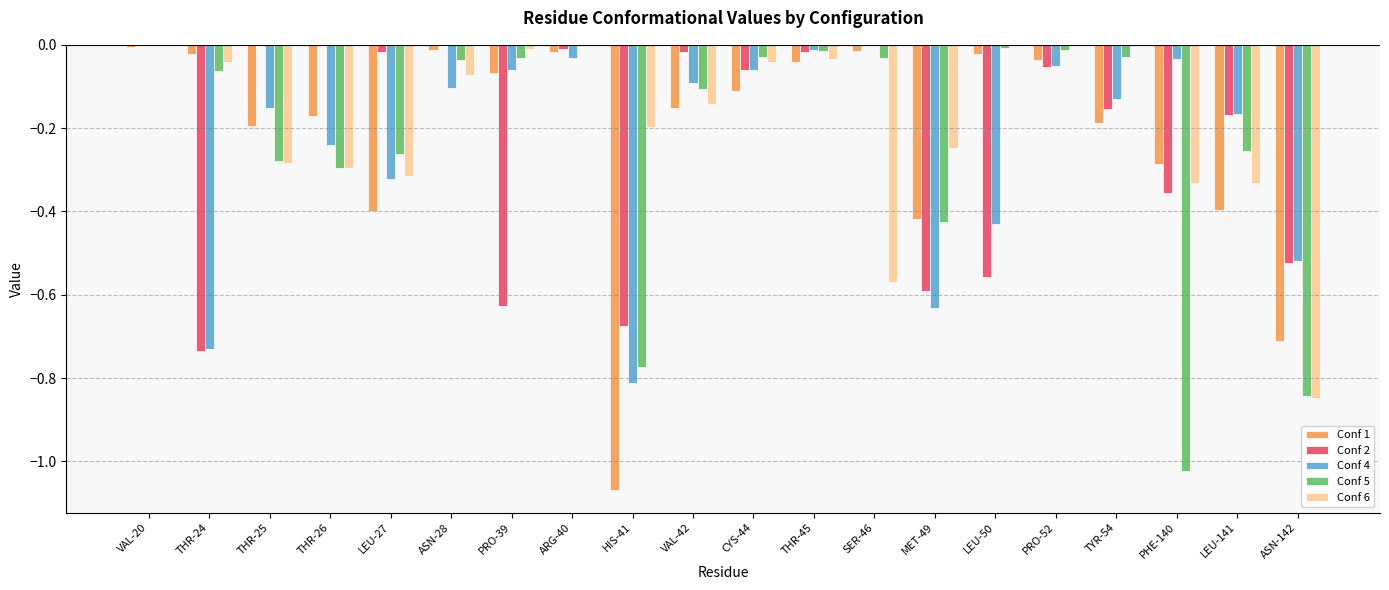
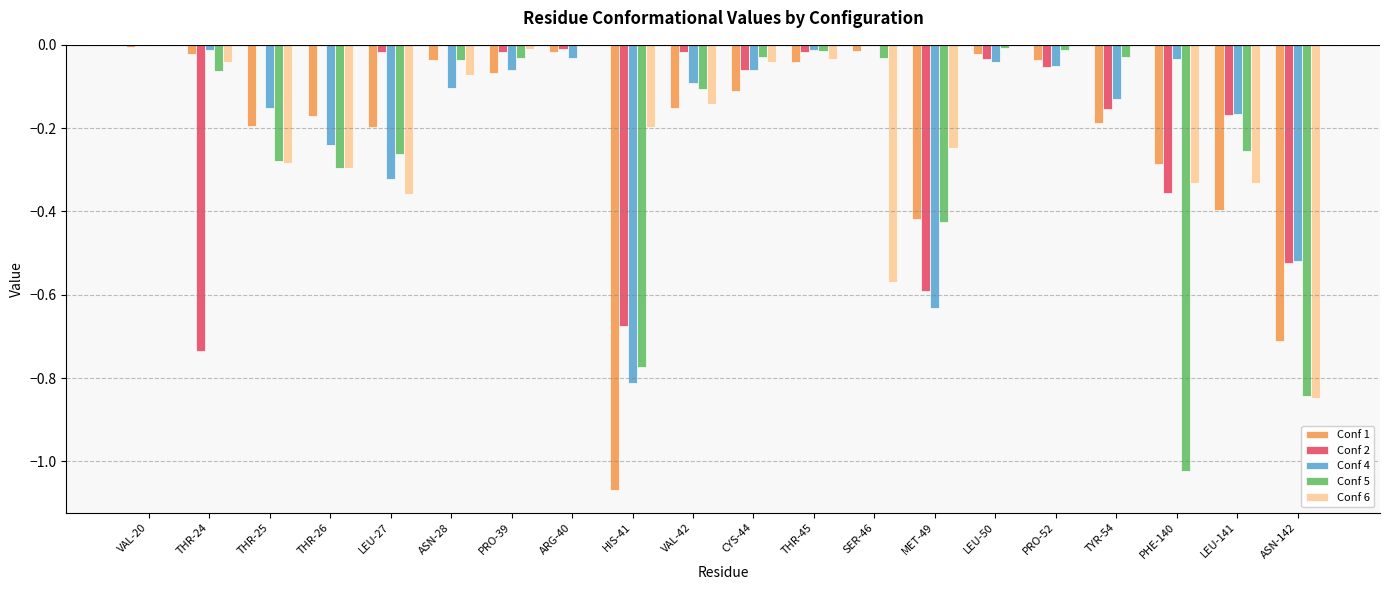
  {
    "Conf 1": {
      "THR-24": -0.02,
      "THR-25": -0.19,
      "THR-26": -0.17,
-     "LEU-27": -0.40,
-     "ASN-28": -0.01,
+     "LEU-27": -0.20,
+     "ASN-28": -0.04,
      "PRO-39": -0.07,
      "ARG-40": -0.02,
      "HIS-41": -1.07,
      "VAL-42": -0.15,
      "CYS-44": -0.11,
      "THR-45": -0.04,
      "SER-46": -0.02,
      "MET-49": -0.42,
      "LEU-50": -0.02,
      "PRO-52": -0.04,
      "TYR-54": -0.19,
      "PHE-140": -0.29,
      "LEU-141": -0.40,
      "ASN-142": -0.71
    },
    "Conf 2": {
      "VAL-20": 0.00,
      "THR-24": -0.73,
      "THR-25": 0.00,
      "THR-26": 0.00,
      "LEU-27": -0.02,
      "ASN-28": 0.00,
-     "PRO-39": -0.63,
+     "PRO-39": -0.02,
      "ARG-40": -0.01,
      "HIS-41": -0.67,
      "VAL-42": -0.02,
      "CYS-44": -0.06,
      "THR-45": -0.02,
      "SER-46": 0.00,
      "MET-49": -0.59,
-     "LEU-50": -0.56,
+     "LEU-50": -0.03,
      "PRO-52": -0.05,
      "TYR-54": -0.15,
      "PHE-140": -0.36,
      "LEU-141": -0.17,
      "ASN-142": -0.52
    },
    "Conf 4": {
      "VAL-20": 0.00,
-     "THR-24": -0.73,
+     "THR-24": -0.01,
      "THR-25": -0.15,
      "THR-26": -0.24,
      "LEU-27": -0.32,
      "ASN-28": -0.10,
      "PRO-39": -0.06,
      "ARG-40": -0.03,
      "HIS-41": -0.81,
      "VAL-42": -0.09,
      "CYS-44": -0.06,
      "THR-45": -0.01,
      "SER-46": 0.00,
      "MET-49": -0.63,
-     "LEU-50": -0.43,
+     "LEU-50": -0.04,
      "PRO-52": -0.05,
      "TYR-54": -0.13,
      "PHE-140": -0.03,
      "LEU-141": -0.17,
      "ASN-142": -0.52
    },
    "Conf 5": {
      "VAL-20": 0.00,
      "THR-24": -0.06,
      "THR-25": -0.28,
      "THR-26": -0.30,
      "LEU-27": -0.26,
      "ASN-28": -0.04,
      "PRO-39": -0.03,
      "ARG-40": 0.00,
      "HIS-41": -0.77,
      "VAL-42": -0.10,
      "CYS-44": -0.03,
      "THR-45": -0.01,
      "SER-46": -0.03,
      "MET-49": -0.43,
      "LEU-50": -0.01,
      "PRO-52": -0.01,
      "TYR-54": -0.03,
      "PHE-140": -1.02,
      "LEU-141": -0.26,
      "ASN-142": -0.84
    },
    "Conf 6": {
      "VAL-20": 0.00,
      "THR-24": -0.04,
      "THR-25": -0.28,
      "THR-26": -0.30,
-     "LEU-27": -0.31,
+     "LEU-27": -0.36,
      "ASN-28": -0.07,
      "PRO-39": -0.01,
      "ARG-40": 0.00,
      "HIS-41": -0.20,
      "VAL-42": -0.14,
      "CYS-44": -0.04,
      "THR-45": -0.03,
      "SER-46": -0.57,
      "MET-49": -0.25,
      "LEU-50": 0.00,
      "PRO-52": 0.00,
      "TYR-54": 0.00,
      "PHE-140": -0.33,
      "LEU-141": -0.33,
      "ASN-142": -0.85
    }
  }
